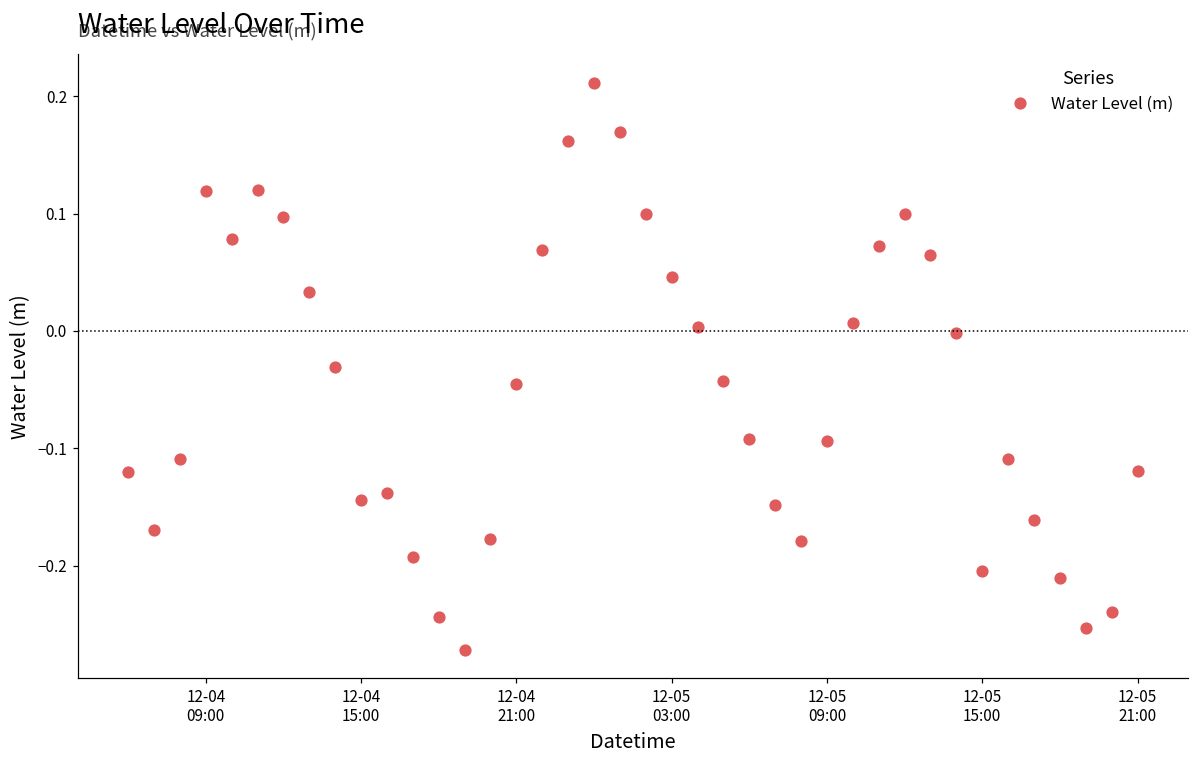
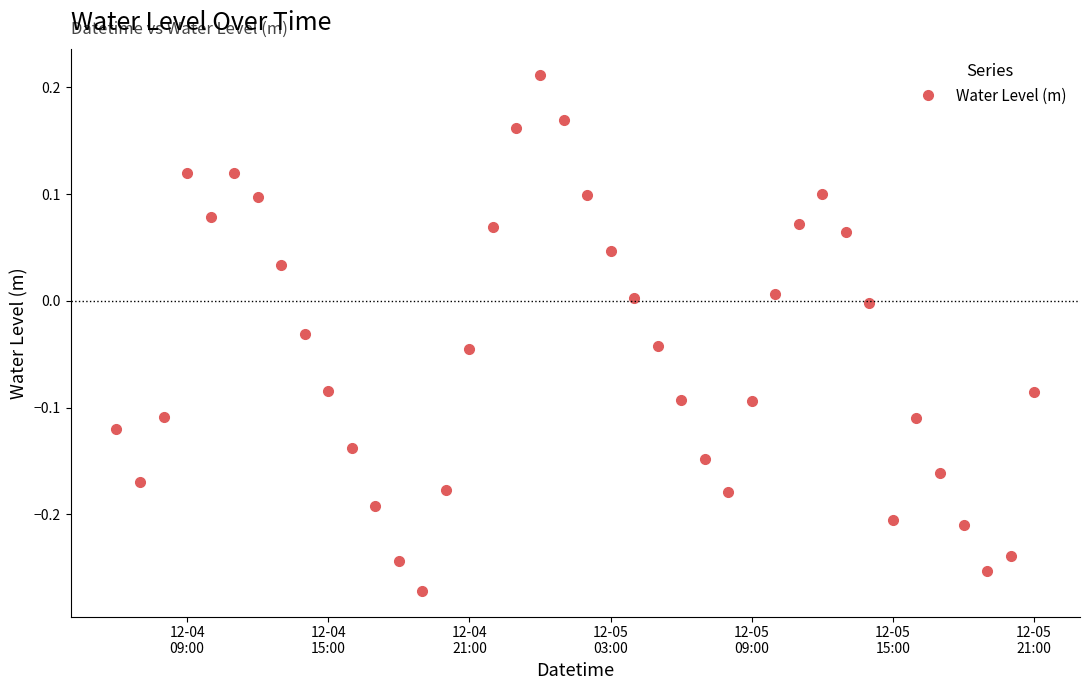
  {
    "12-04 09:00": 0.120,
-   "12-04 15:00": -0.144,
+   "12-04 15:00": -0.084,
    "12-04 21:00": -0.045,
    "12-05 03:00": 0.046,
    "12-05 09:00": -0.094,
    "12-05 15:00": -0.205,
-   "12-05 21:00": -0.120
+   "12-05 21:00": -0.086
  }
